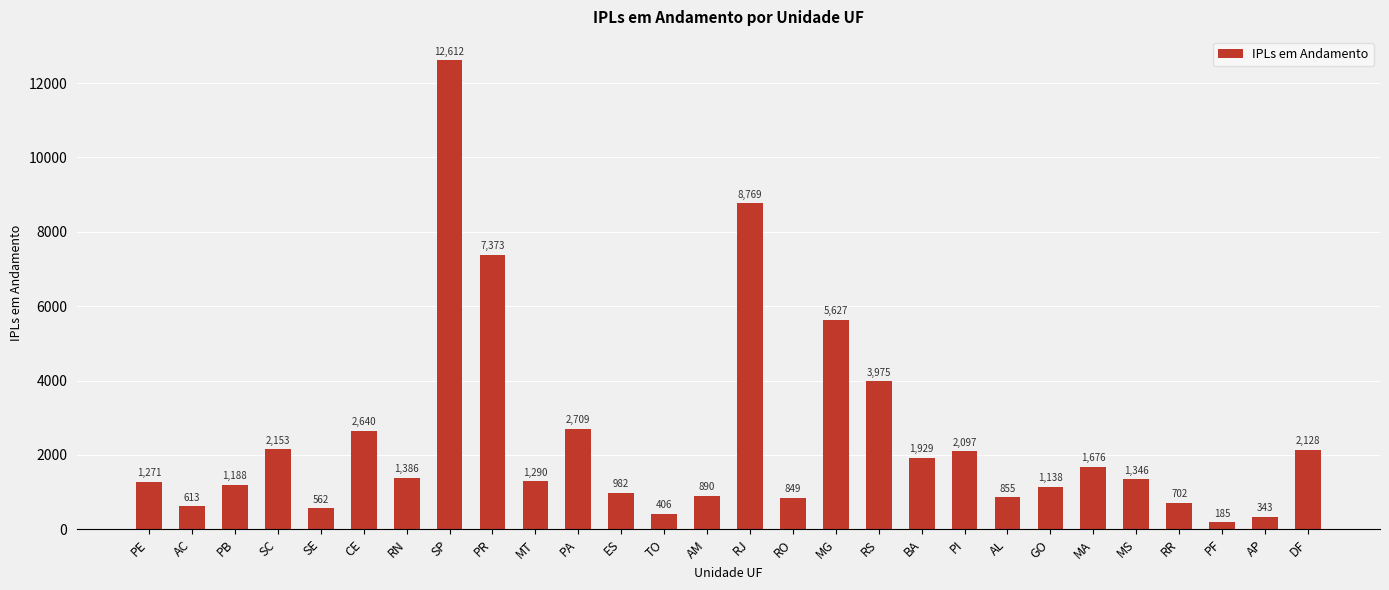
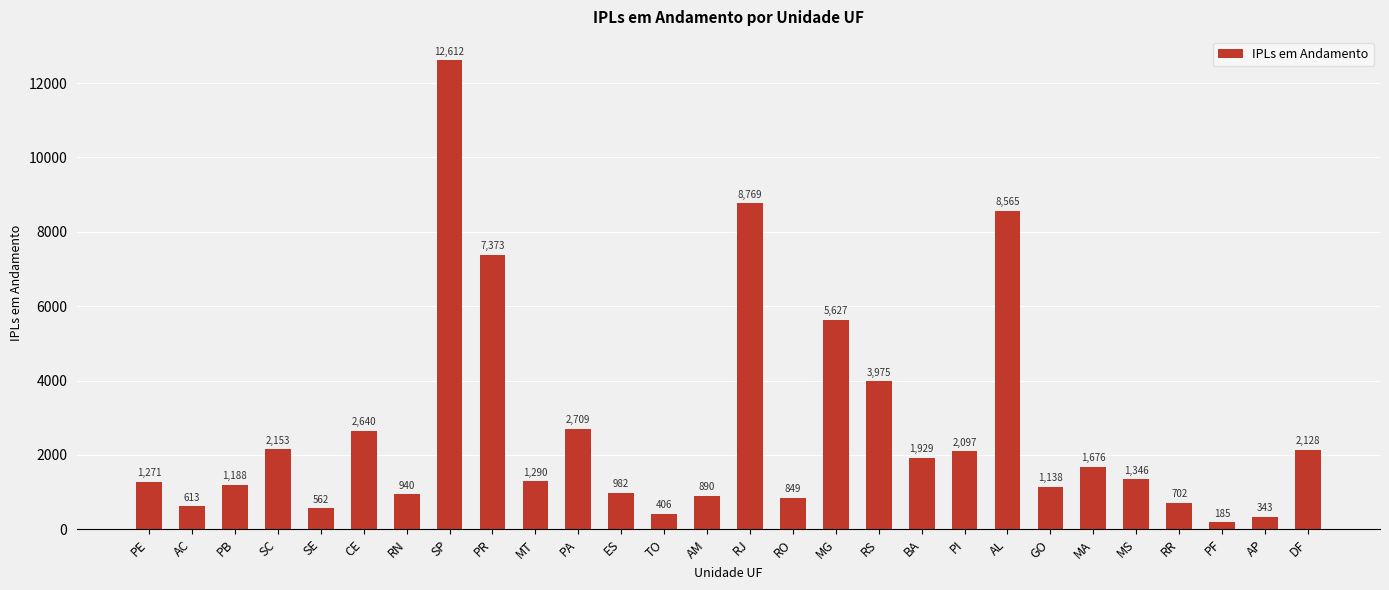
  {
    "PE": "1,271",
    "AC": "613",
    "PB": "1,188",
    "SC": "2,153",
    "SE": "562",
    "CE": "2,640",
-   "RN": "1,386",
+   "RN": "940",
    "SP": "12,612",
    "PR": "7,373",
    "MT": "1,290",
    "PA": "2,709",
    "ES": "982",
    "TO": "406",
    "AM": "890",
    "RJ": "8,769",
    "RO": "849",
    "MG": "5,627",
    "RS": "3,975",
    "BA": "1,929",
    "PI": "2,097",
-   "AL": "855",
+   "AL": "8,565",
    "GO": "1,138",
    "MA": "1,676",
    "MS": "1,346",
    "RR": "702",
    "PF": "185",
    "AP": "343",
    "DF": "2,128"
  }
